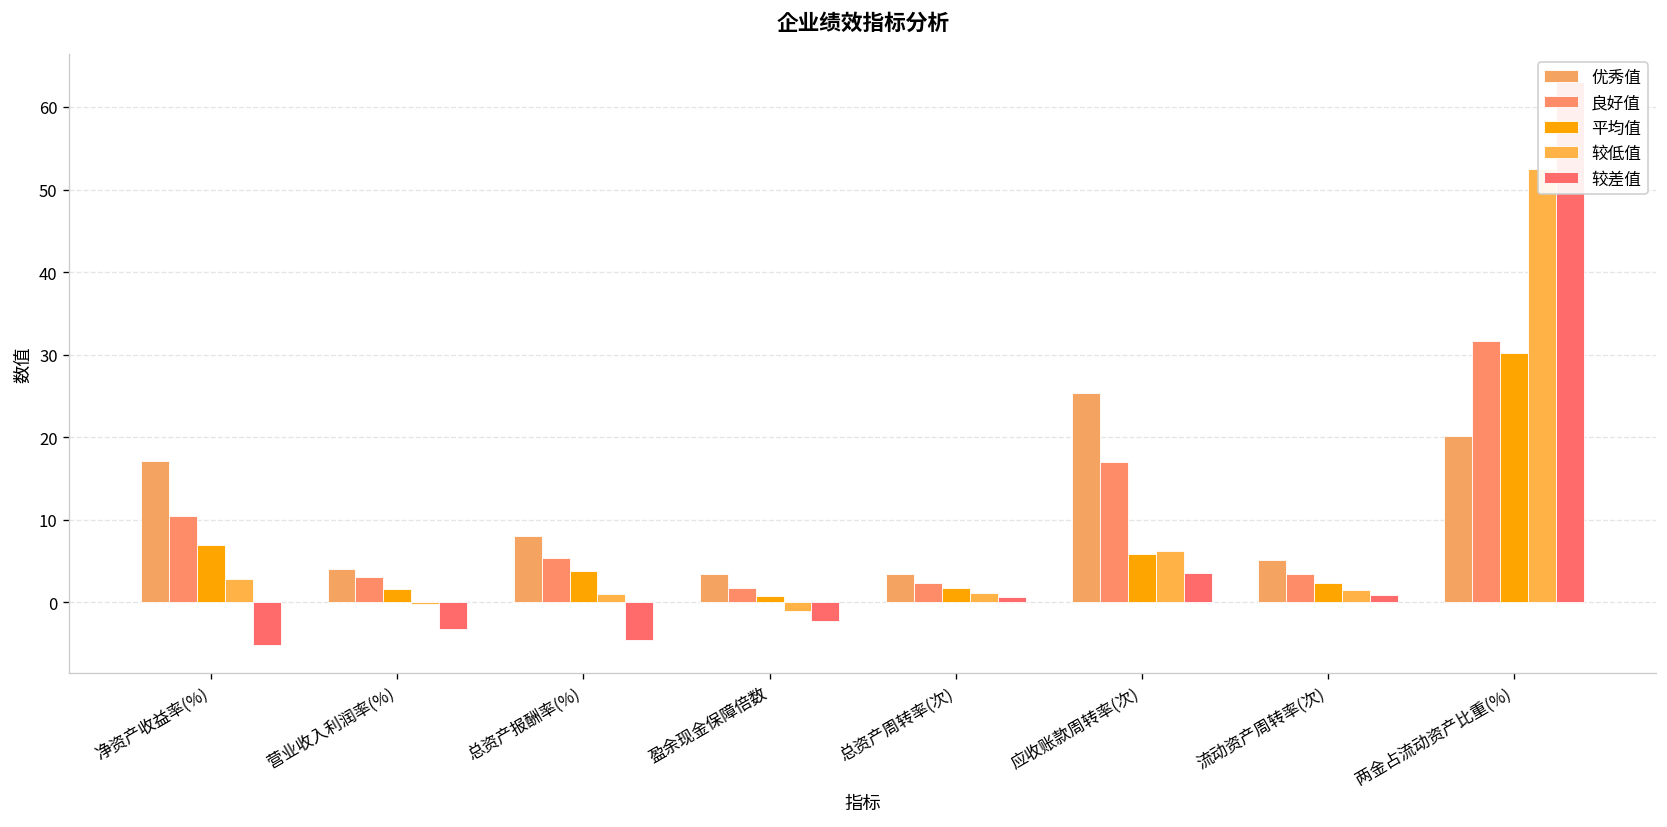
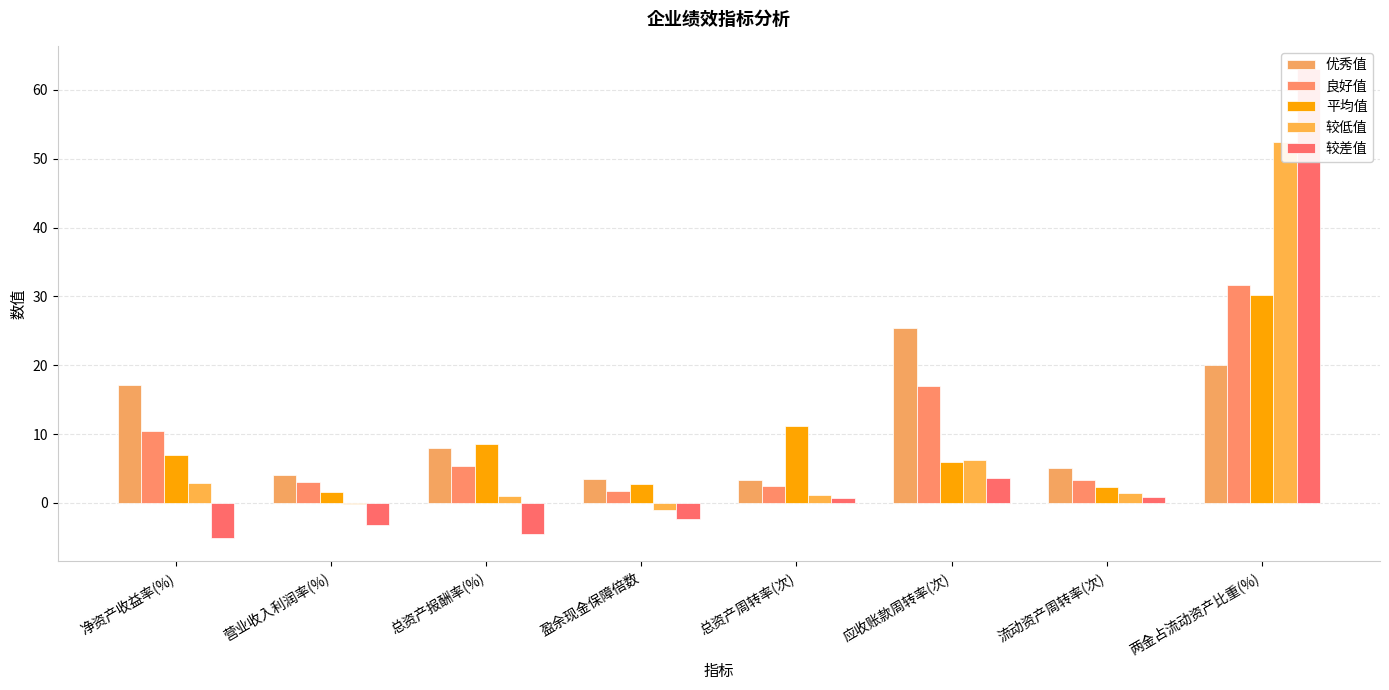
  {
    "平均值": {
      "净资产收益率(%)": 7,
      "营业收入利润率(%)": 2,
-     "总资产报酬率(%)": 4,
-     "盈余现金保障倍数": 1,
-     "总资产周转率(次)": 2,
+     "总资产报酬率(%)": 9,
+     "盈余现金保障倍数": 3,
+     "总资产周转率(次)": 11,
      "应收账款周转率(次)": 6,
      "流动资产周转率(次)": 2,
      "两金占流动资产比重(%)": 30
    }
  }
